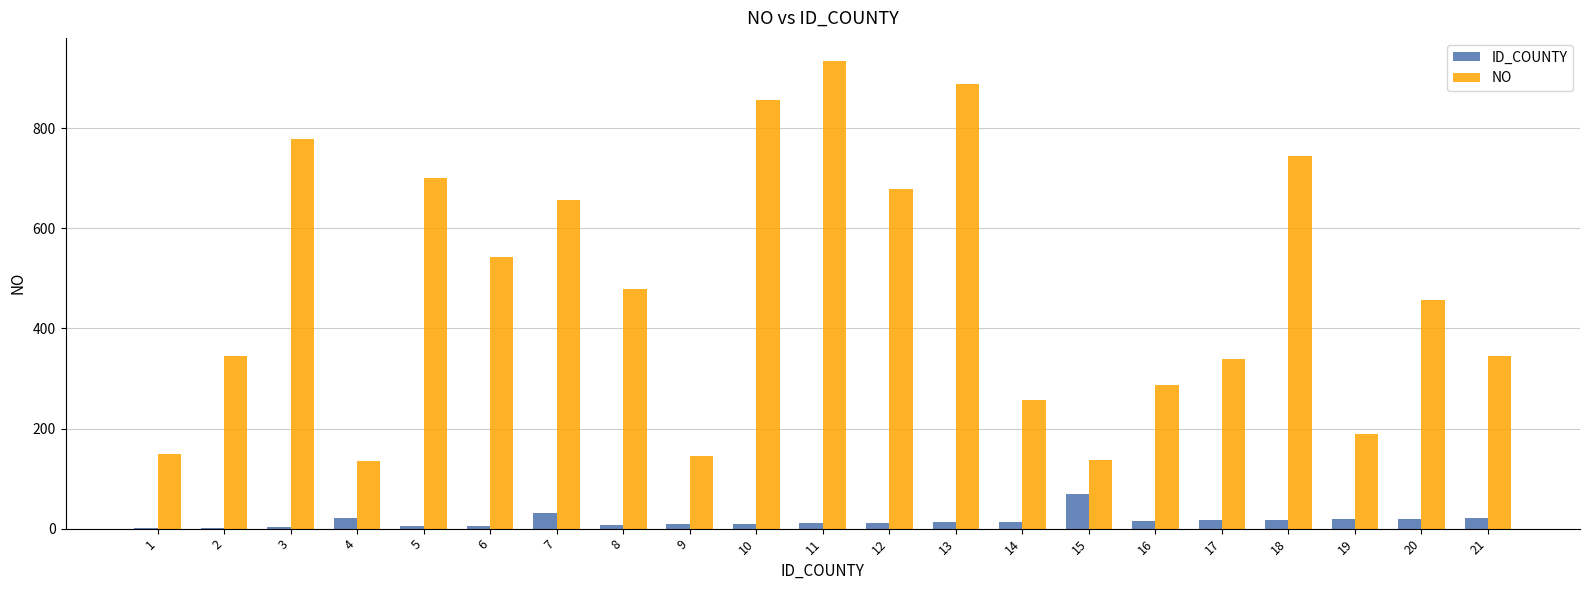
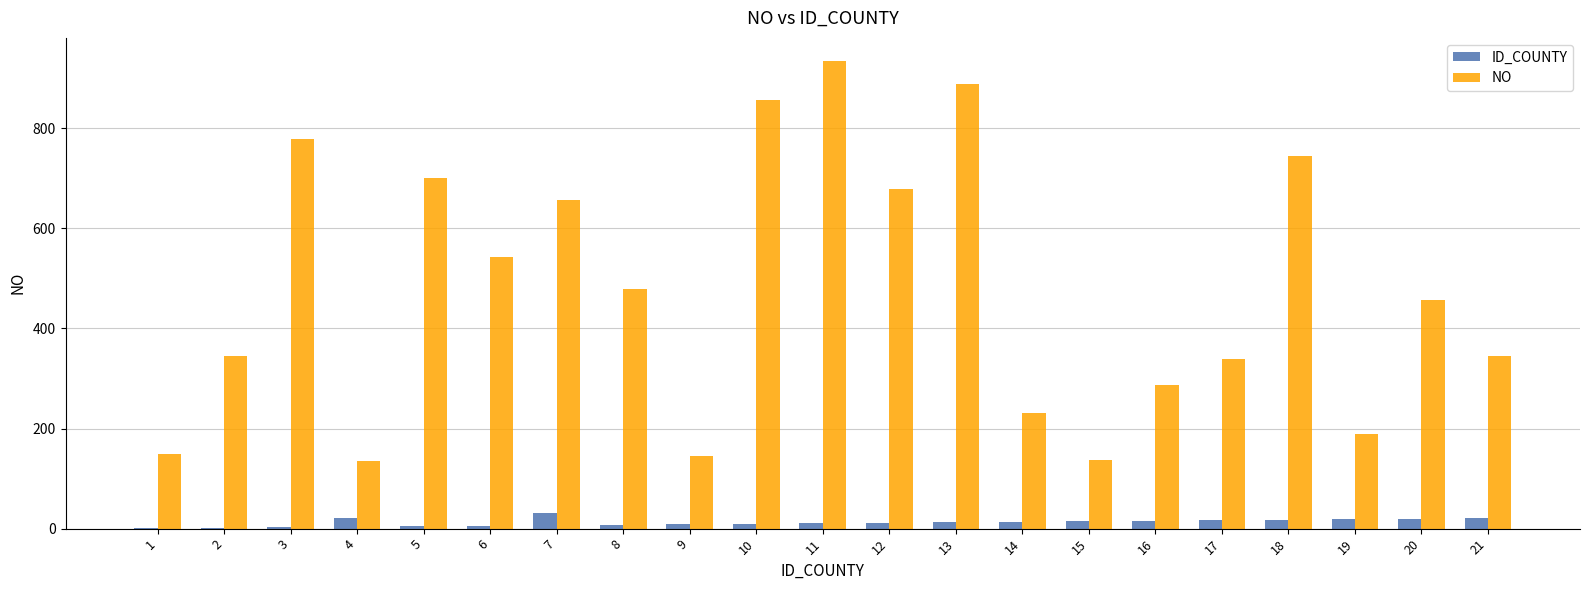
  {
    "ID_COUNTY": {
      "4": 20,
      "5": 10,
      "6": 10,
      "7": 30,
      "8": 10,
      "9": 10,
      "10": 10,
      "11": 10,
      "12": 10,
      "13": 10,
      "14": 10,
-     "15": 70,
+     "15": 20,
      "16": 20,
      "17": 20,
      "18": 20,
      "19": 20,
      "20": 20,
      "21": 20
    },
    "NO": {
      "1": 150,
      "2": 350,
      "3": 780,
      "4": 140,
      "5": 700,
      "6": 540,
      "7": 660,
      "8": 480,
      "9": 150,
      "10": 860,
      "11": 930,
      "12": 680,
      "13": 890,
-     "14": 260,
+     "14": 230,
      "15": 140,
      "16": 290,
      "17": 340,
      "18": 750,
      "19": 190,
      "20": 460,
      "21": 350
    }
  }
